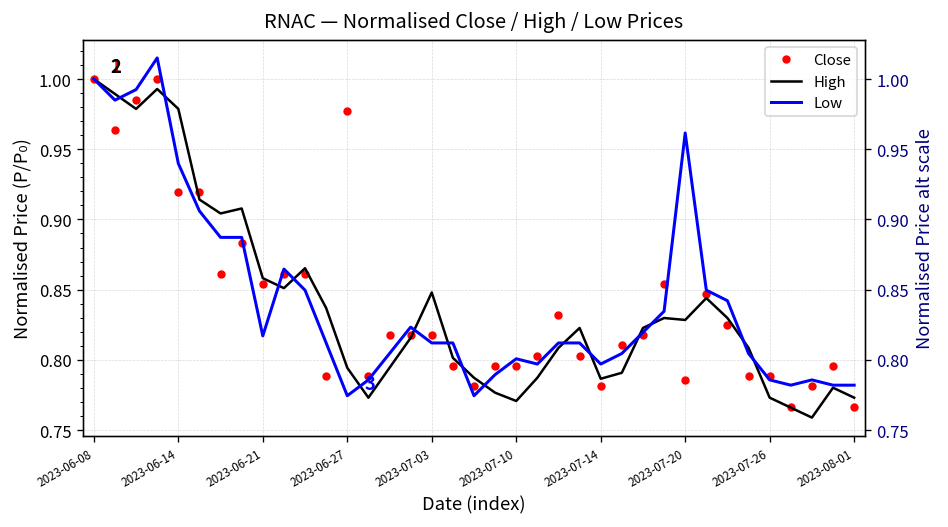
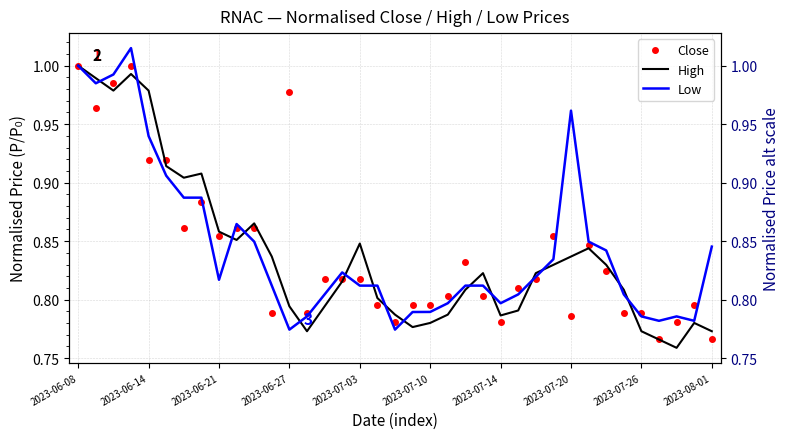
  {
    "Close": {
      "2023-06-14": 0.920,
      "2023-06-21": 0.854,
      "2023-06-27": 0.977,
      "2023-07-03": 0.818,
      "2023-07-10": 0.796,
      "2023-07-14": 0.781,
      "2023-07-20": 0.786,
      "2023-07-26": 0.788,
      "2023-08-01": 0.766
    },
    "High": {
      "2023-06-14": 0.979,
      "2023-06-21": 0.858,
      "2023-06-27": 0.794,
      "2023-07-03": 0.848,
-     "2023-07-10": 0.771,
+     "2023-07-10": 0.780,
      "2023-07-14": 0.787,
-     "2023-07-20": 0.828,
+     "2023-07-20": 0.837,
      "2023-07-26": 0.773,
      "2023-08-01": 0.773
    },
    "Low": {
      "2023-06-14": 0.940,
      "2023-06-21": 0.817,
      "2023-06-27": 0.774,
      "2023-07-03": 0.812,
-     "2023-07-10": 0.801,
+     "2023-07-10": 0.790,
      "2023-07-14": 0.797,
      "2023-07-20": 0.962,
      "2023-07-26": 0.786,
-     "2023-08-01": 0.782
+     "2023-08-01": 0.845
    }
  }
